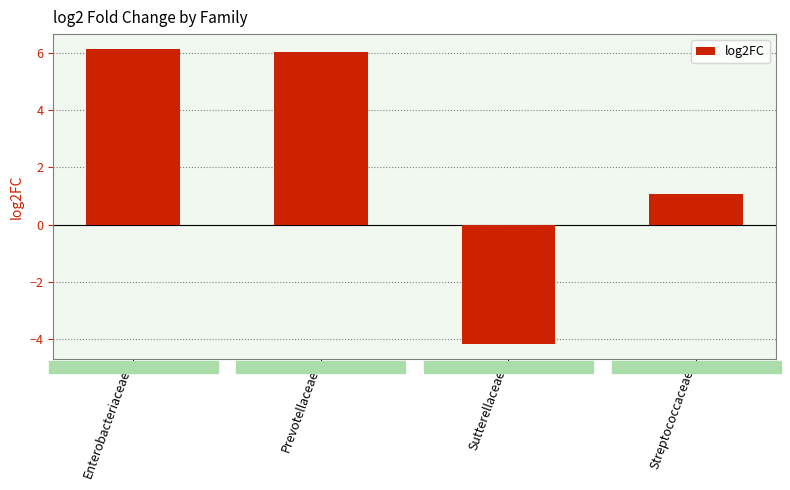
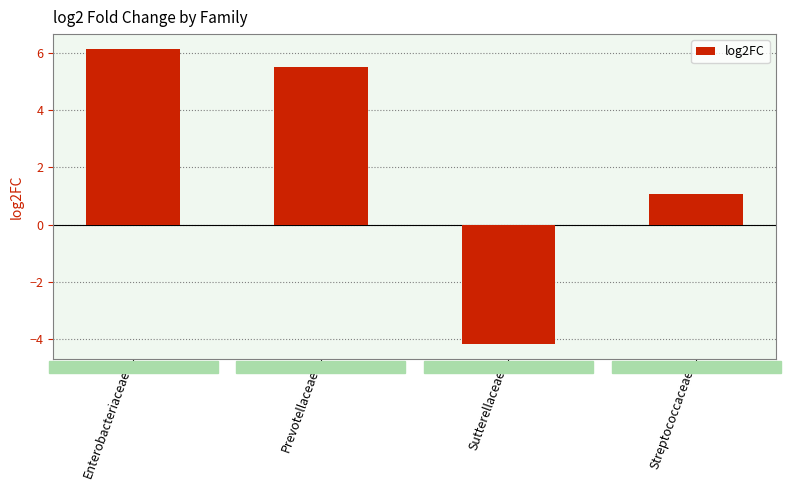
  {
    "Enterobacteriaceae": 6.1,
-   "Prevotellaceae": 6.0,
+   "Prevotellaceae": 5.5,
    "Sutterellaceae": -4.2,
    "Streptococcaceae": 1.1
  }
